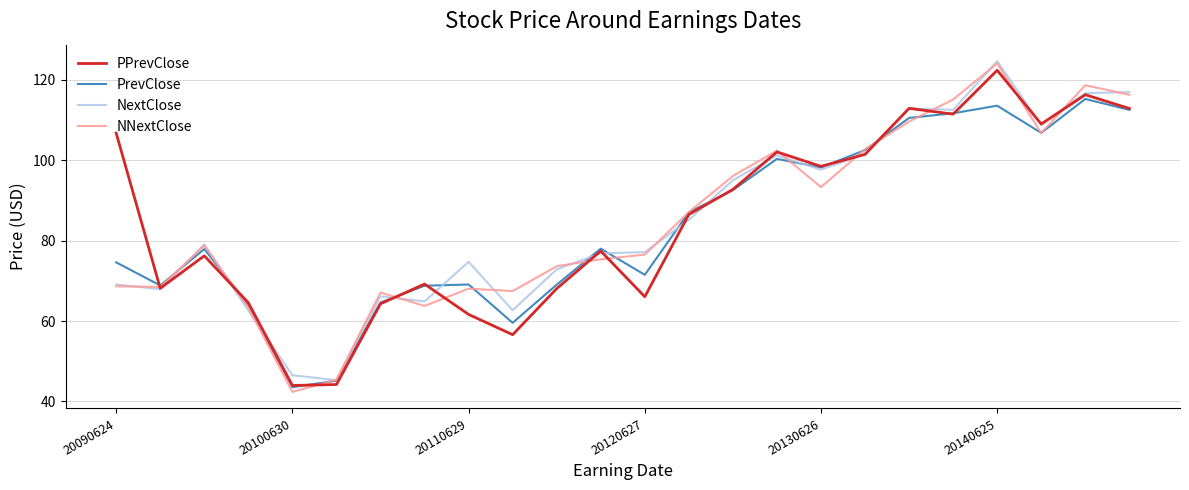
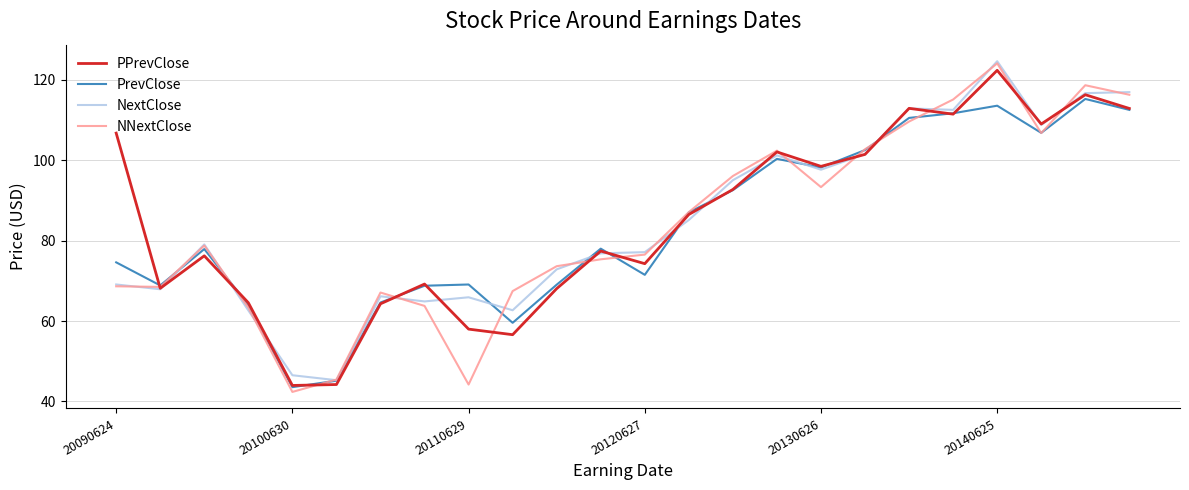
  {
    "PPrevClose": {
      "20090624": 107,
-     "20110629": 62,
-     "20120627": 66,
+     "20110629": 58,
+     "20120627": 74,
      "20140625": 122
    },
    "PrevClose": {
      "20090624": 75,
      "20110629": 69,
      "20120627": 72,
      "20140625": 114
    },
    "NextClose": {
      "20100630": 47,
-     "20110629": 75
+     "20110629": 66
    },
    "NNextClose": {
      "20100630": 42,
-     "20110629": 68,
+     "20110629": 44,
      "20130626": 93
    }
  }
